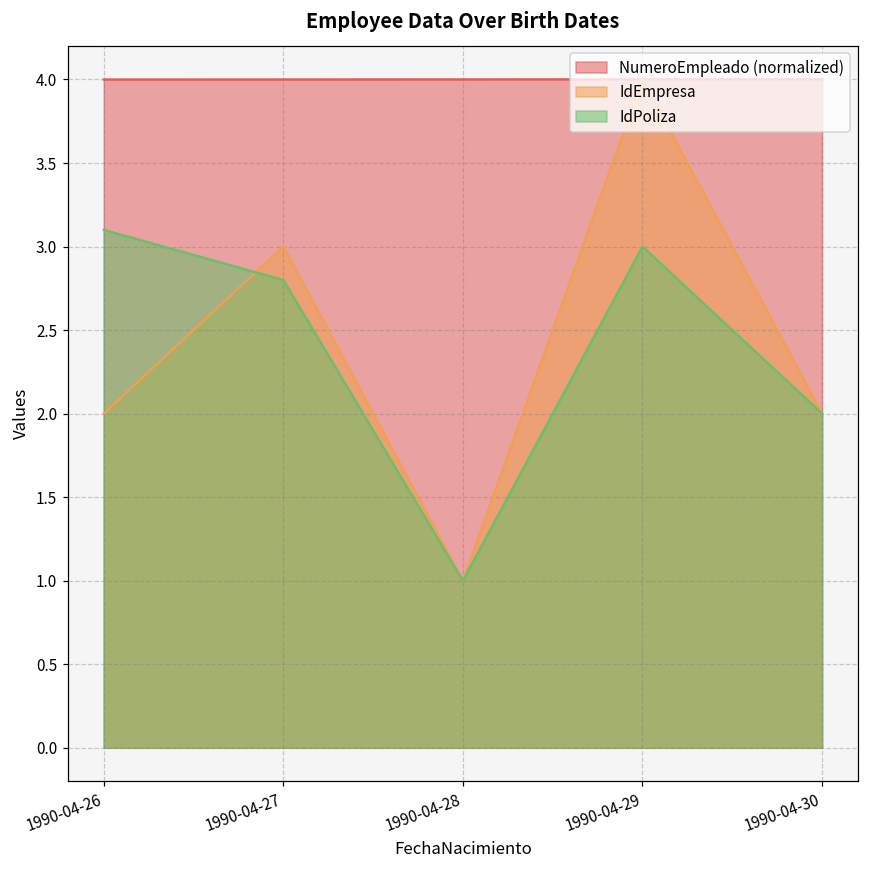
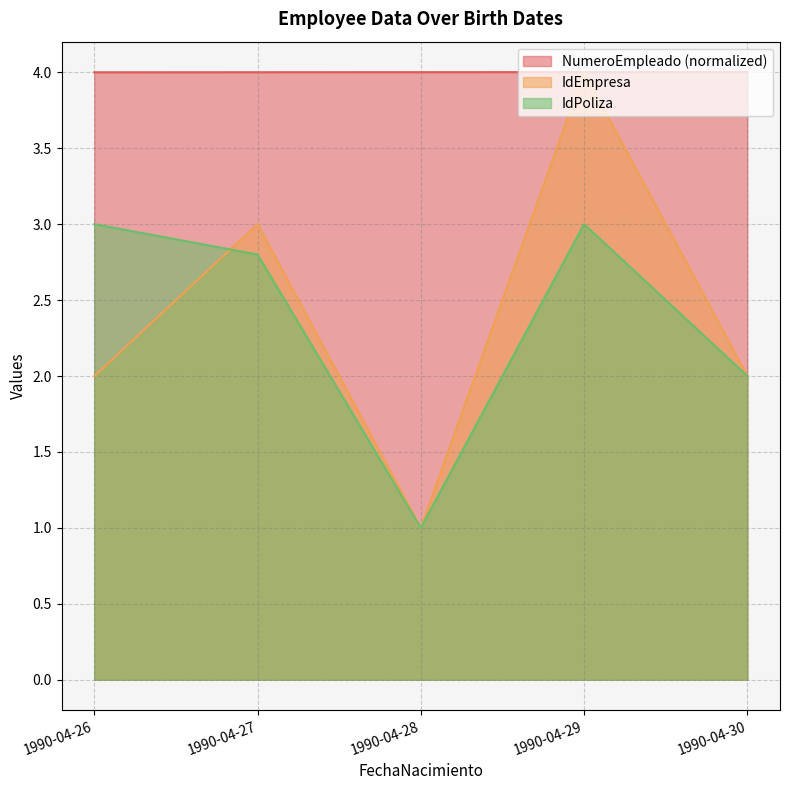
  {
    "IdPoliza": {
-     "1990-04-26": 3.1,
+     "1990-04-26": 3.0,
      "1990-04-27": 2.8,
      "1990-04-29": 3.0
    }
  }
